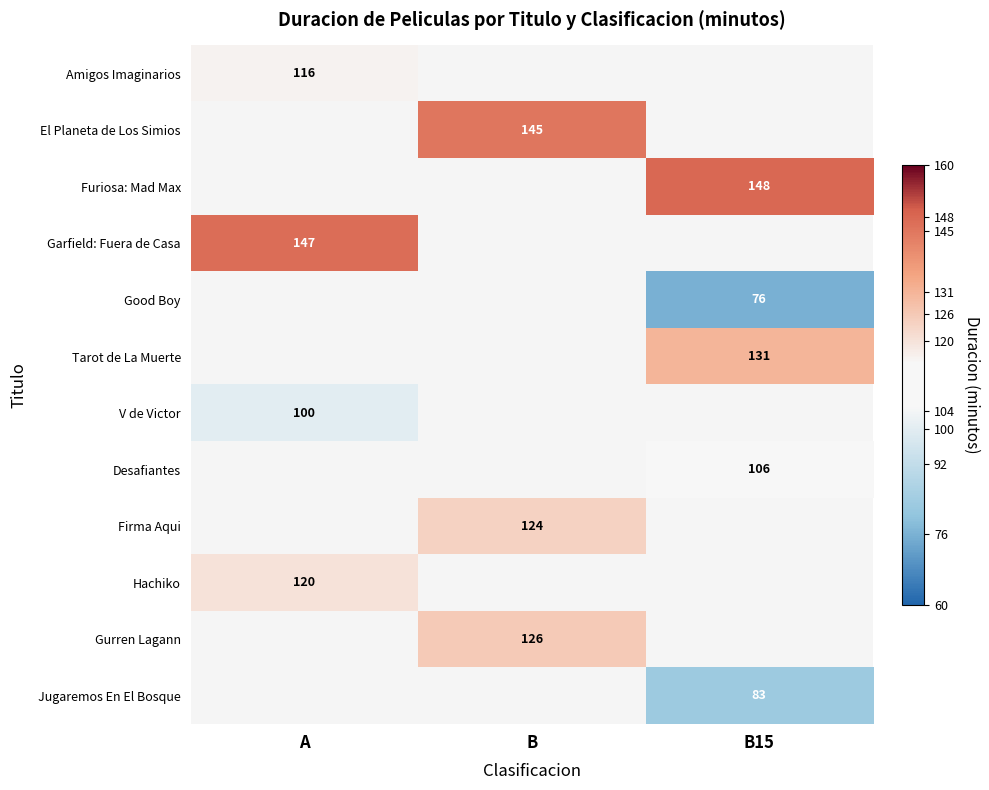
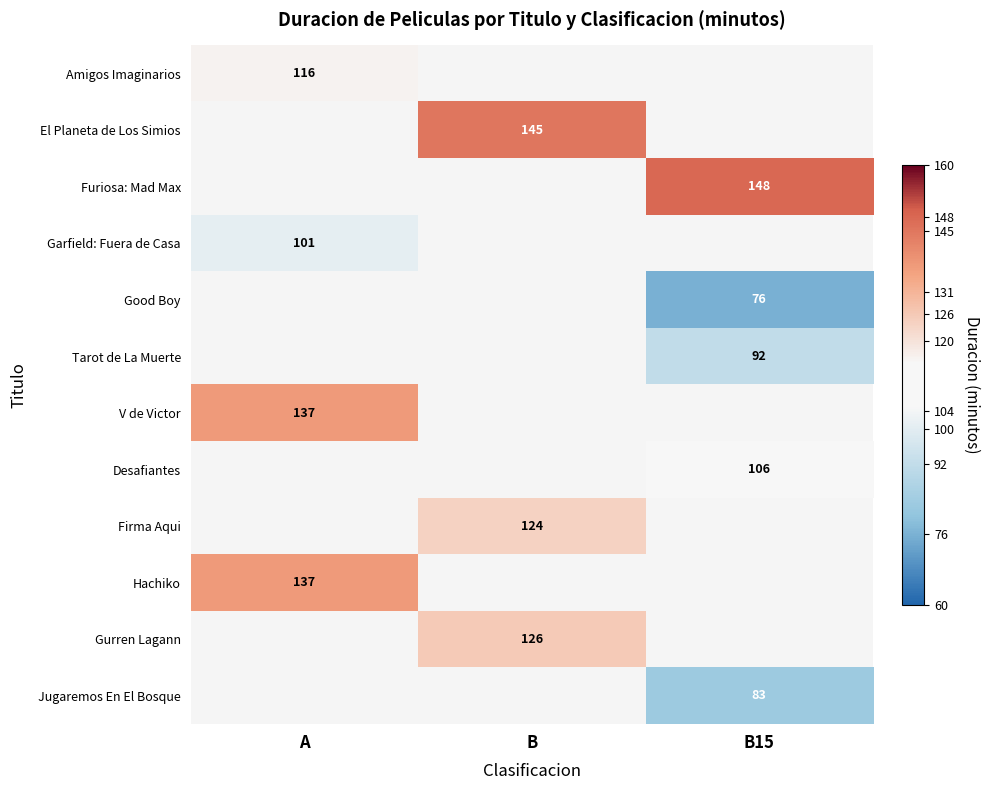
  {
    "Amigos Imaginarios": {
      "A": 116
    },
    "El Planeta de Los Simios": {
      "B": 145
    },
    "Furiosa: Mad Max": {
      "B15": 148
    },
    "Garfield: Fuera de Casa": {
-     "A": 147
+     "A": 101
    },
    "Good Boy": {
      "B15": 76
    },
    "Tarot de La Muerte": {
-     "B15": 131
+     "B15": 92
    },
    "V de Victor": {
-     "A": 100
+     "A": 137
    },
    "Desafiantes": {
      "B15": 106
    },
    "Firma Aqui": {
      "B": 124
    },
    "Hachiko": {
-     "A": 120
+     "A": 137
    },
    "Gurren Lagann": {
      "B": 126
    },
    "Jugaremos En El Bosque": {
      "B15": 83
    }
  }
